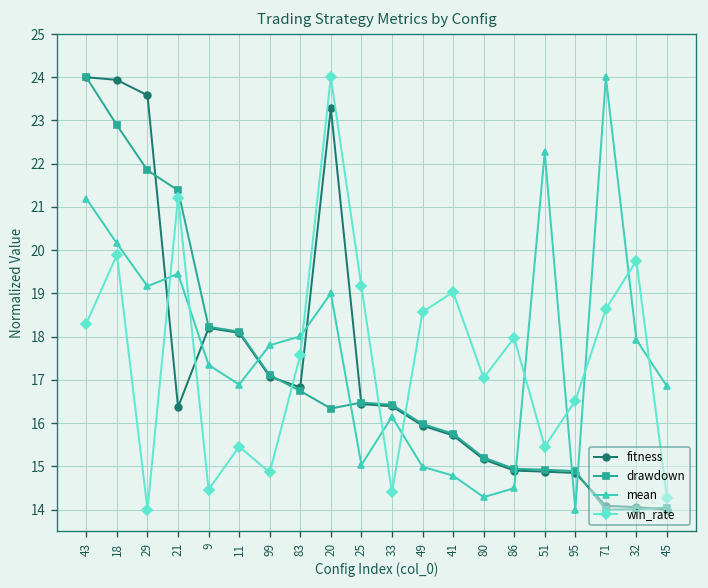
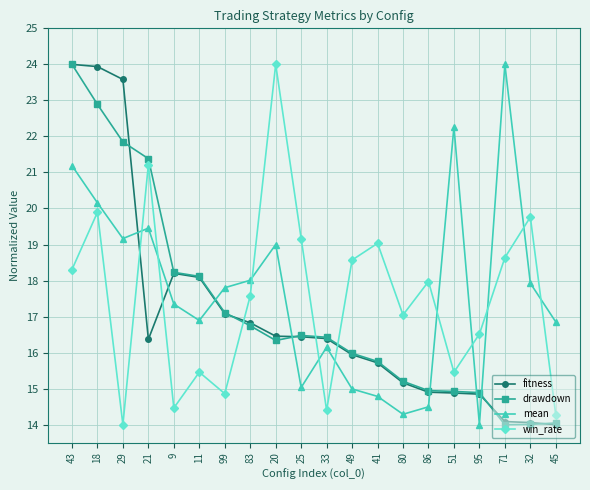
  {
    "fitness": {
      "18": 23.9,
      "29": 23.6,
      "21": 16.4,
      "83": 16.8,
-     "20": 23.3
+     "20": 16.5
    }
  }
